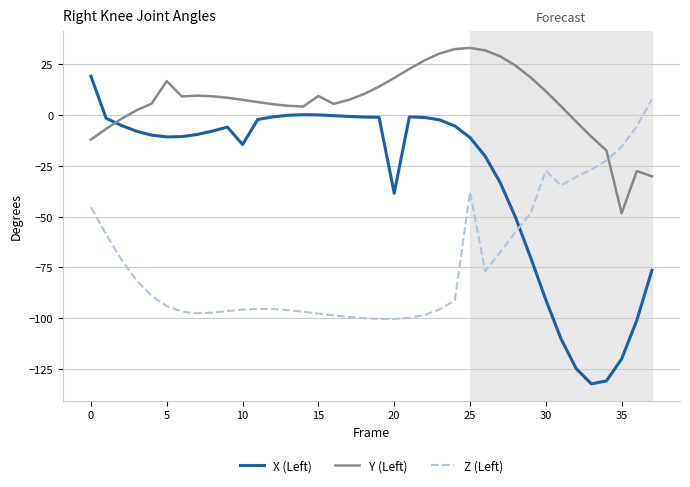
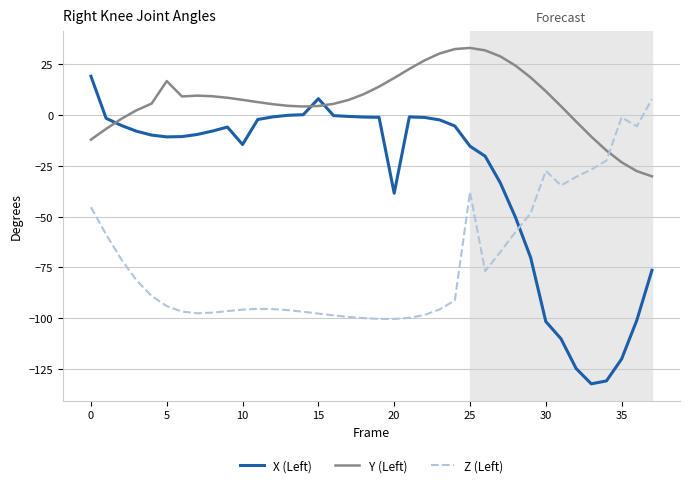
  {
    "X (Left)": {
      "0": 19,
      "5": -11,
      "10": -14,
-     "15": 0,
+     "15": 8,
      "20": -38,
-     "25": -11,
-     "30": -91,
+     "25": -15,
+     "30": -102,
      "35": -120
    },
    "Y (Left)": {
      "0": -12,
      "5": 17,
      "10": 8,
-     "15": 9,
+     "15": 5,
      "20": 18,
      "25": 33,
      "30": 12,
-     "35": -48
+     "35": -23
    },
    "Z (Left)": {
      "0": -45,
      "5": -94,
      "10": -96,
      "15": -98,
      "20": -101,
      "25": -38,
      "30": -27,
-     "35": -16
+     "35": -1
    }
  }
